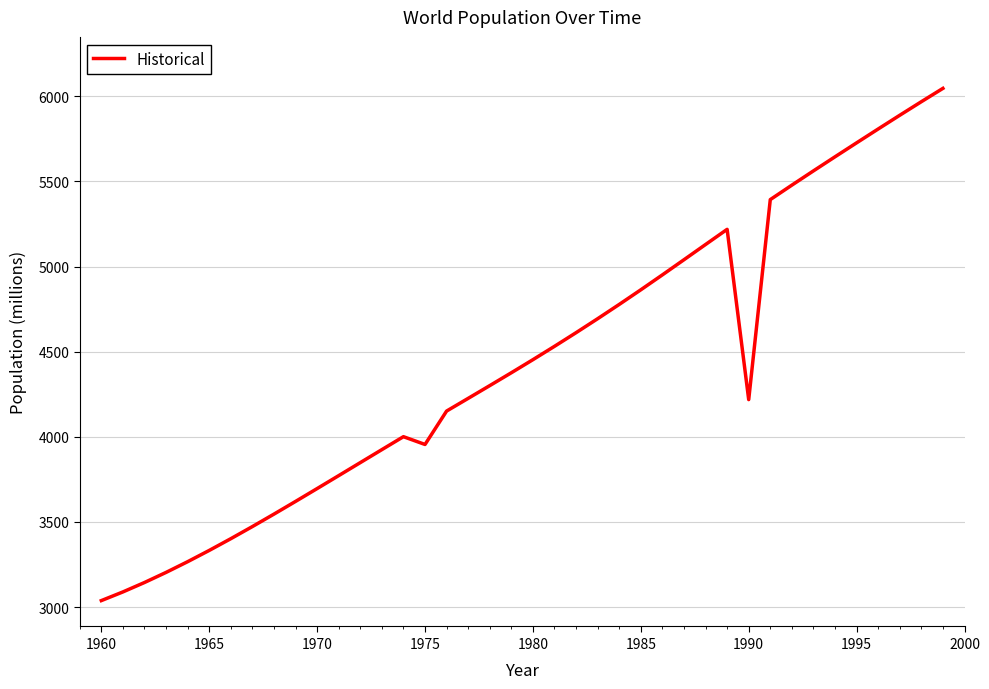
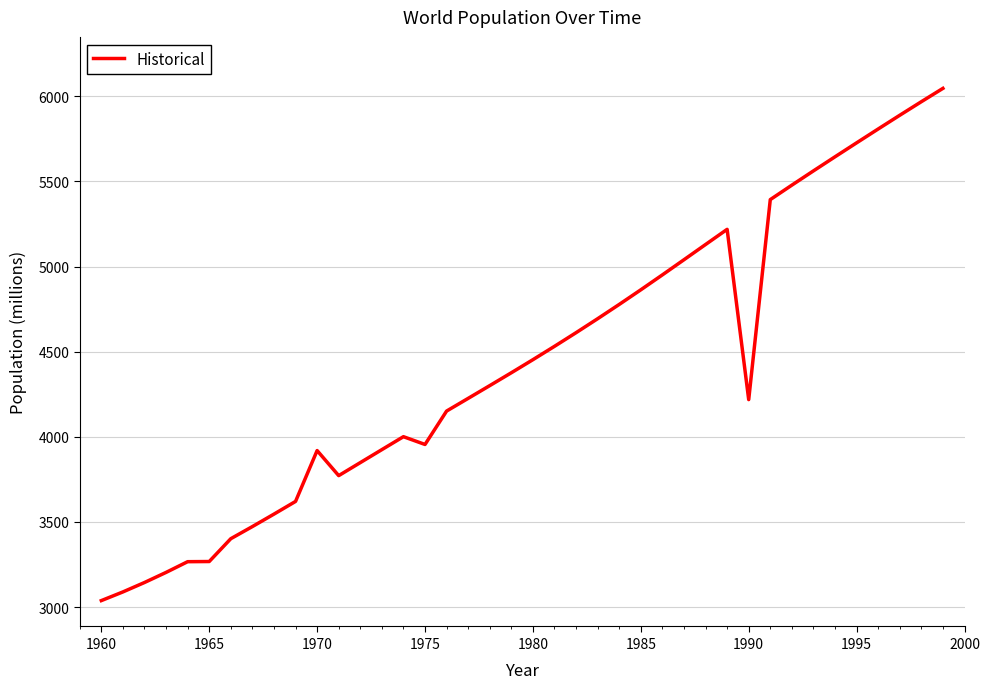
  {
    "1960": 3040,
-   "1965": 3330,
-   "1970": 3700,
+   "1965": 3270,
+   "1970": 3920,
    "1975": 3960,
    "1980": 4450,
    "1985": 4860,
    "1990": 4220,
    "1995": 5730
  }
